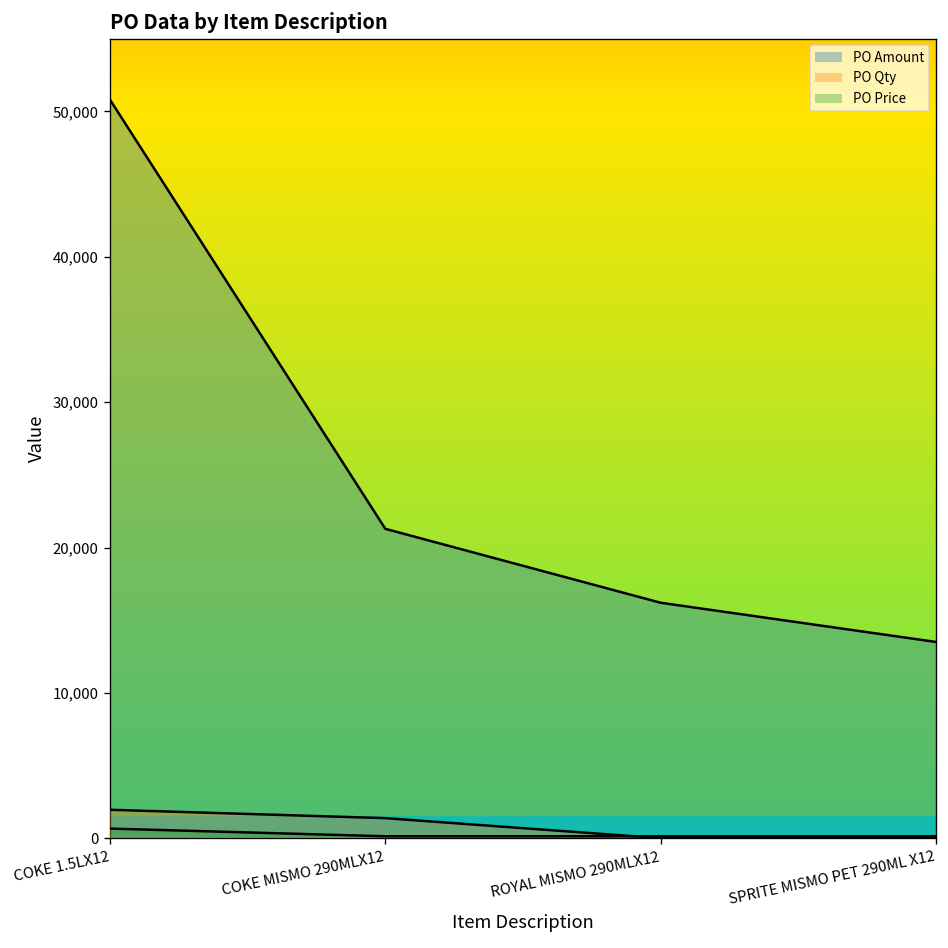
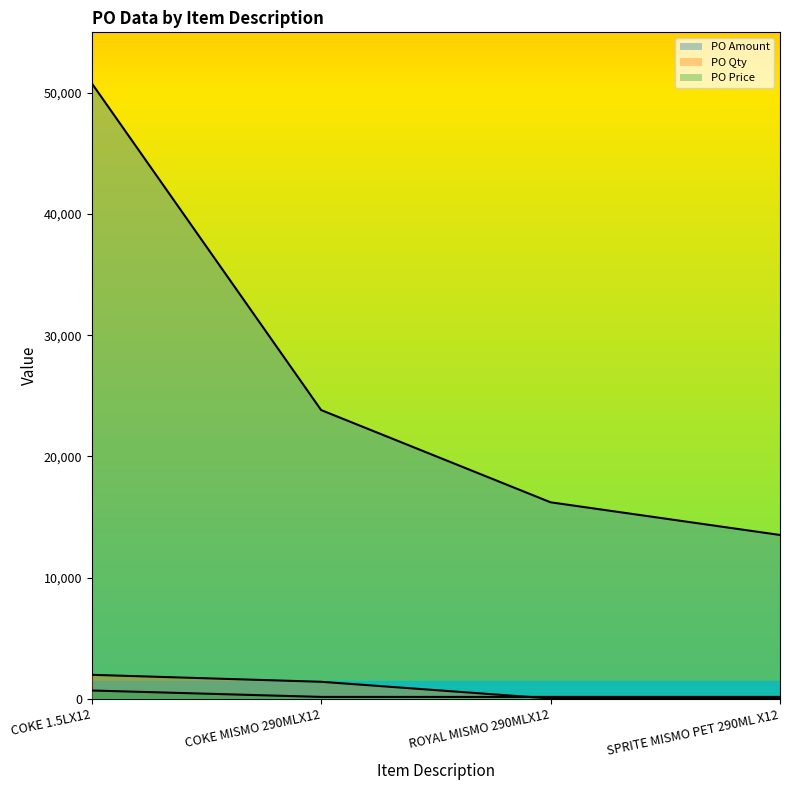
  {
    "PO Amount": {
      "COKE 1.5LX12": "50,800",
-     "COKE MISMO 290MLX12": "21,300",
+     "COKE MISMO 290MLX12": "23,800",
      "ROYAL MISMO 290MLX12": "16,200",
      "SPRITE MISMO PET 290ML X12": "13,500"
    },
    "PO Qty": {
      "COKE 1.5LX12": "2,000"
    }
  }
